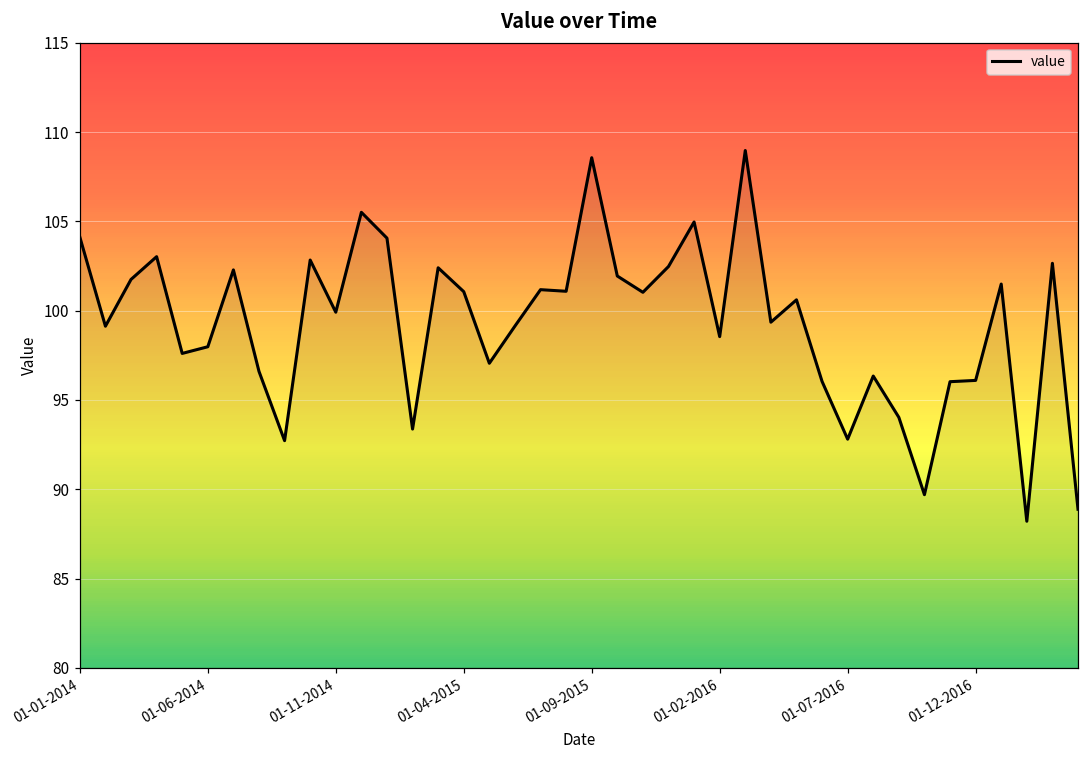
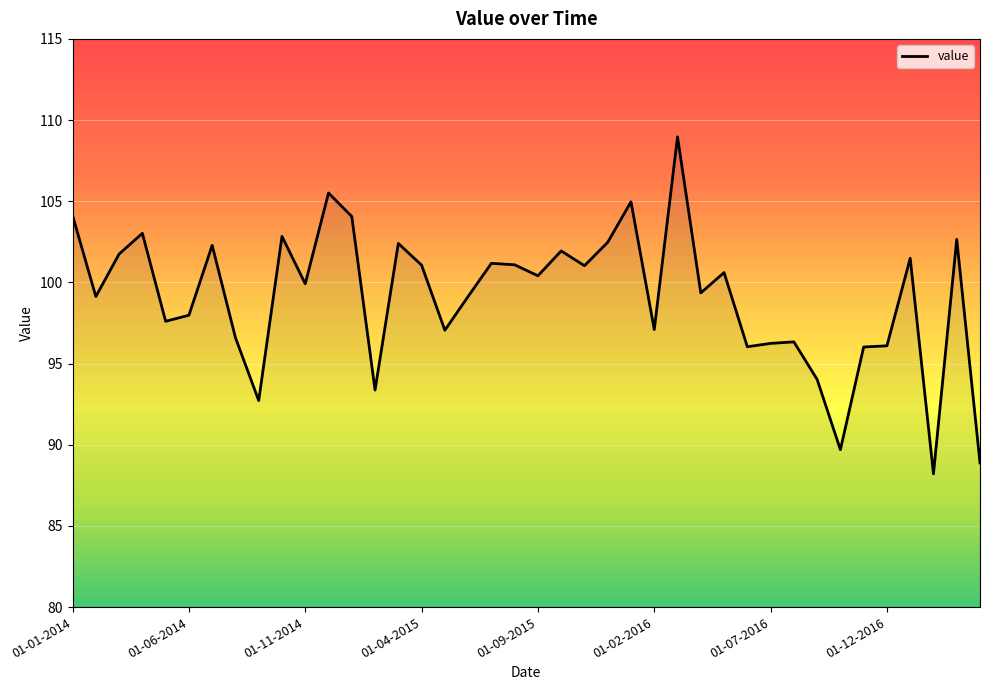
  {
    "01-01-2014": 104.1,
    "01-06-2014": 98.0,
    "01-11-2014": 99.9,
    "01-04-2015": 101.1,
-   "01-09-2015": 108.6,
-   "01-02-2016": 98.5,
-   "01-07-2016": 92.8,
+   "01-09-2015": 100.4,
+   "01-02-2016": 97.1,
+   "01-07-2016": 96.2,
    "01-12-2016": 96.1
  }
